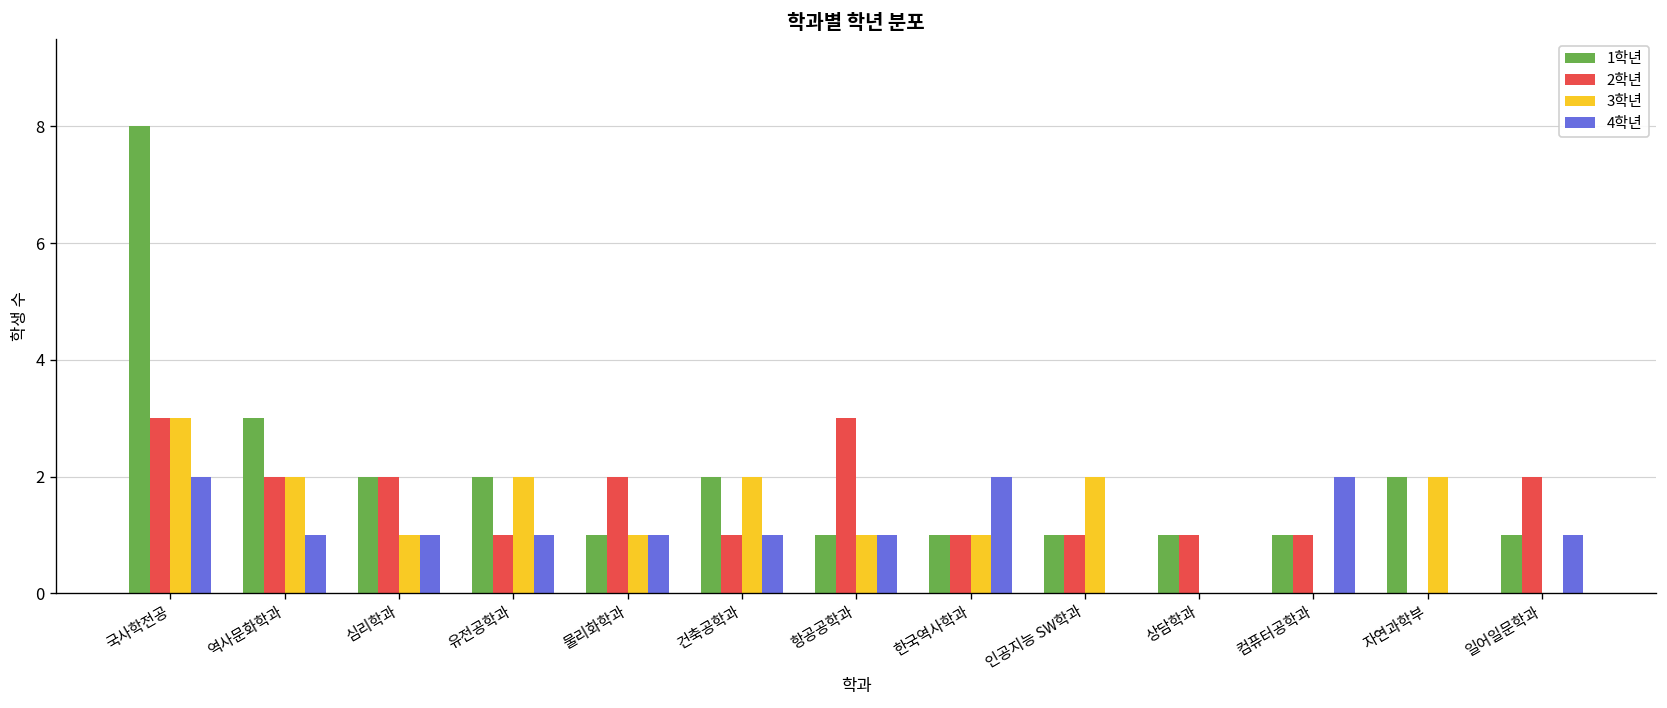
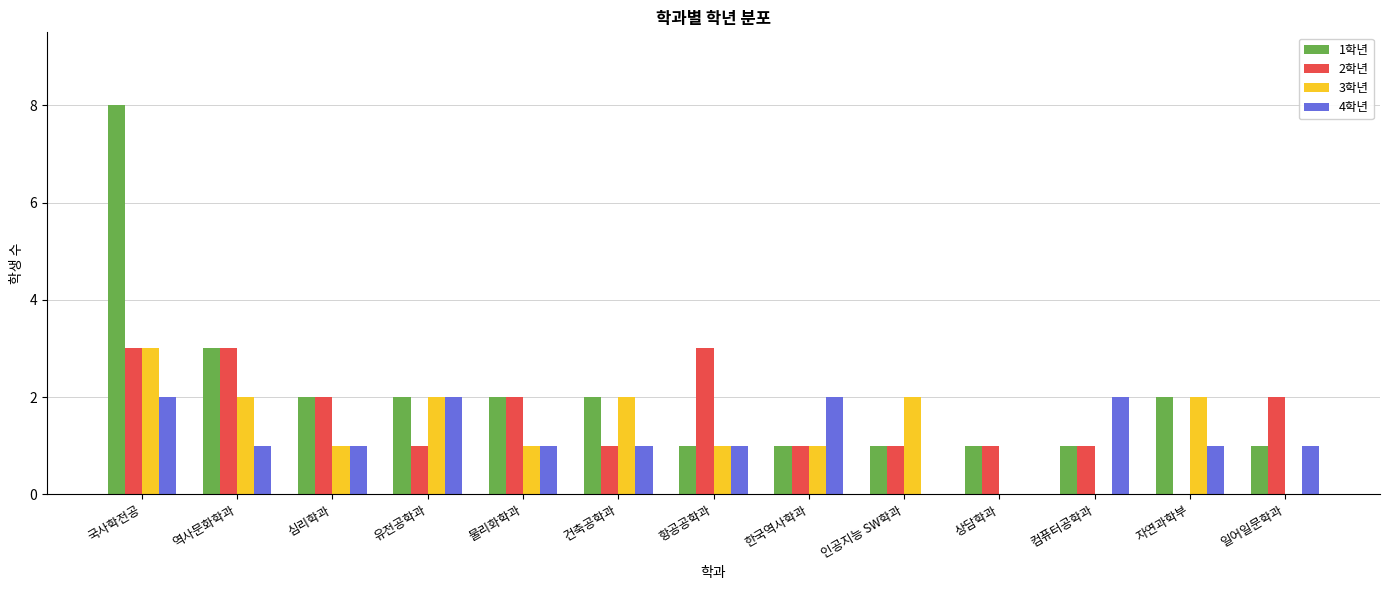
  {
    "1학년": {
      "국사학전공": 8,
      "역사문화학과": 3,
      "심리학과": 2,
      "유전공학과": 2,
-     "물리화학과": 1,
+     "물리화학과": 2,
      "건축공학과": 2,
      "항공공학과": 1,
      "한국역사학과": 1,
      "인공지능 SW학과": 1,
      "상담학과": 1,
      "컴퓨터공학과": 1,
      "자연과학부": 2,
      "일어일문학과": 1
    },
    "2학년": {
      "국사학전공": 3,
-     "역사문화학과": 2,
+     "역사문화학과": 3,
      "심리학과": 2,
      "유전공학과": 1,
      "물리화학과": 2,
      "건축공학과": 1,
      "항공공학과": 3,
      "한국역사학과": 1,
      "인공지능 SW학과": 1,
      "상담학과": 1,
      "컴퓨터공학과": 1,
      "자연과학부": 0,
      "일어일문학과": 2
    },
    "3학년": {
      "국사학전공": 3,
      "역사문화학과": 2,
      "심리학과": 1,
      "유전공학과": 2,
      "물리화학과": 1,
      "건축공학과": 2,
      "항공공학과": 1,
      "한국역사학과": 1,
      "인공지능 SW학과": 2,
      "상담학과": 0,
      "컴퓨터공학과": 0,
      "자연과학부": 2,
      "일어일문학과": 0
    },
    "4학년": {
      "국사학전공": 2,
      "역사문화학과": 1,
      "심리학과": 1,
-     "유전공학과": 1,
+     "유전공학과": 2,
      "물리화학과": 1,
      "건축공학과": 1,
      "항공공학과": 1,
      "한국역사학과": 2,
      "인공지능 SW학과": 0,
      "상담학과": 0,
      "컴퓨터공학과": 2,
-     "자연과학부": 0,
+     "자연과학부": 1,
      "일어일문학과": 1
    }
  }
